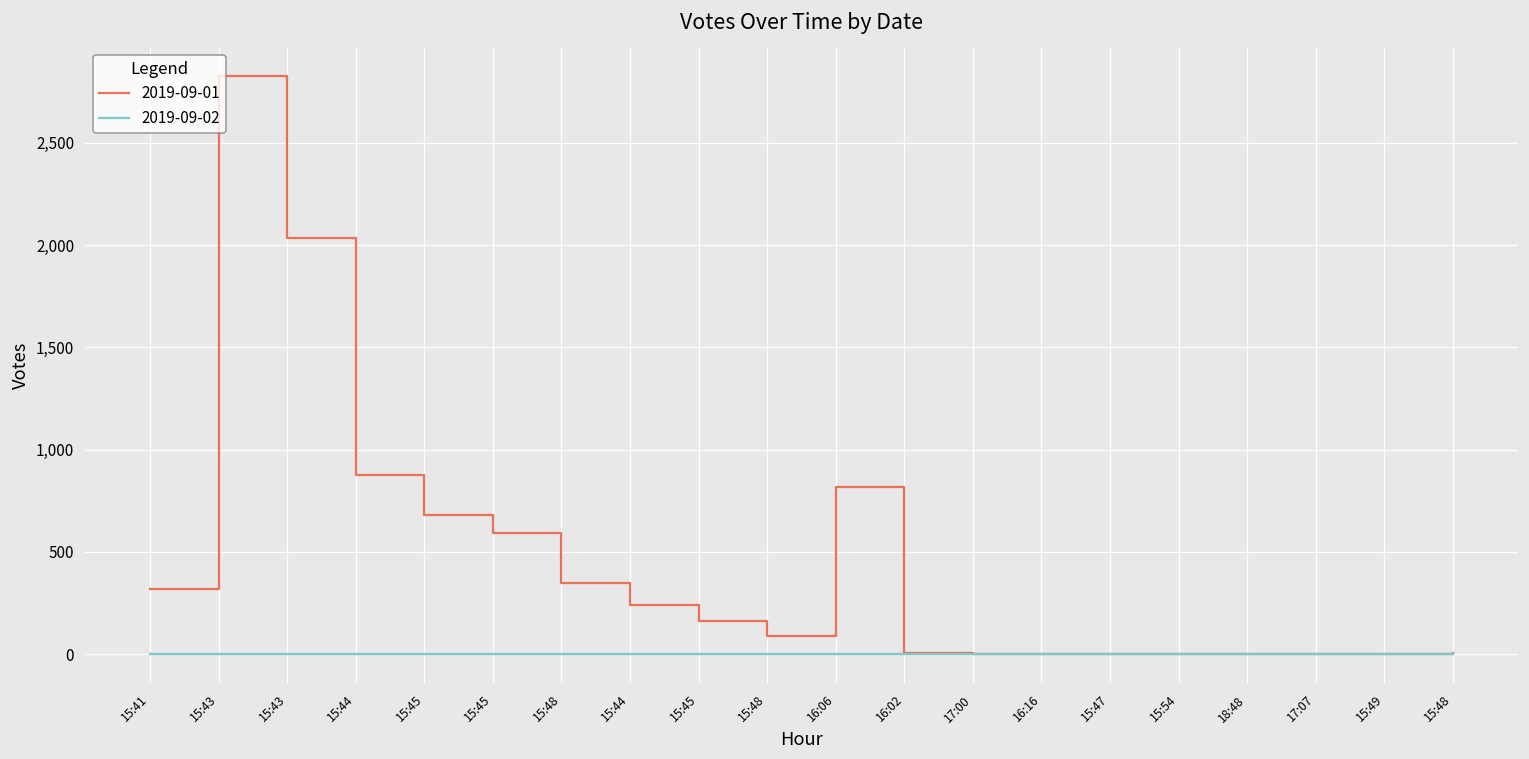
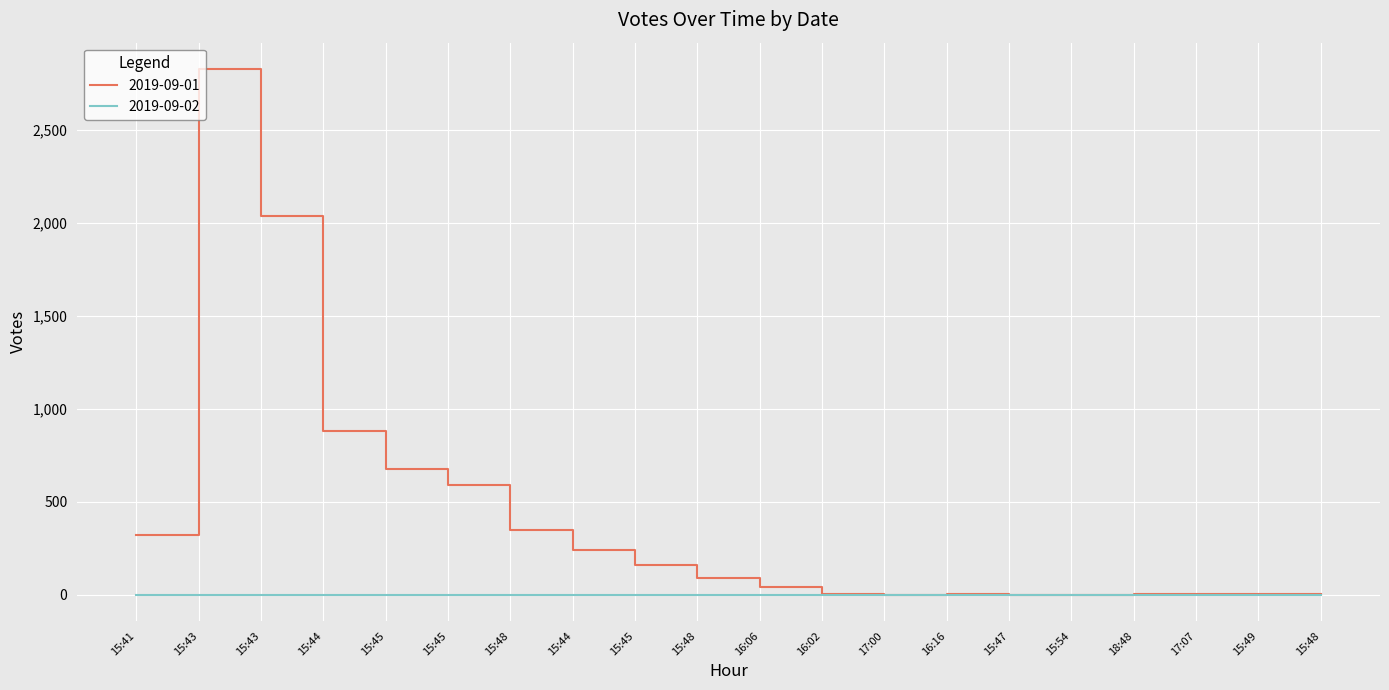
  {
    "2019-09-01": {
      "15:41": 320,
-     "16:06": 820
+     "16:06": 40
    },
    "2019-09-02": {
      "15:41": 0,
      "16:06": 0
    }
  }
